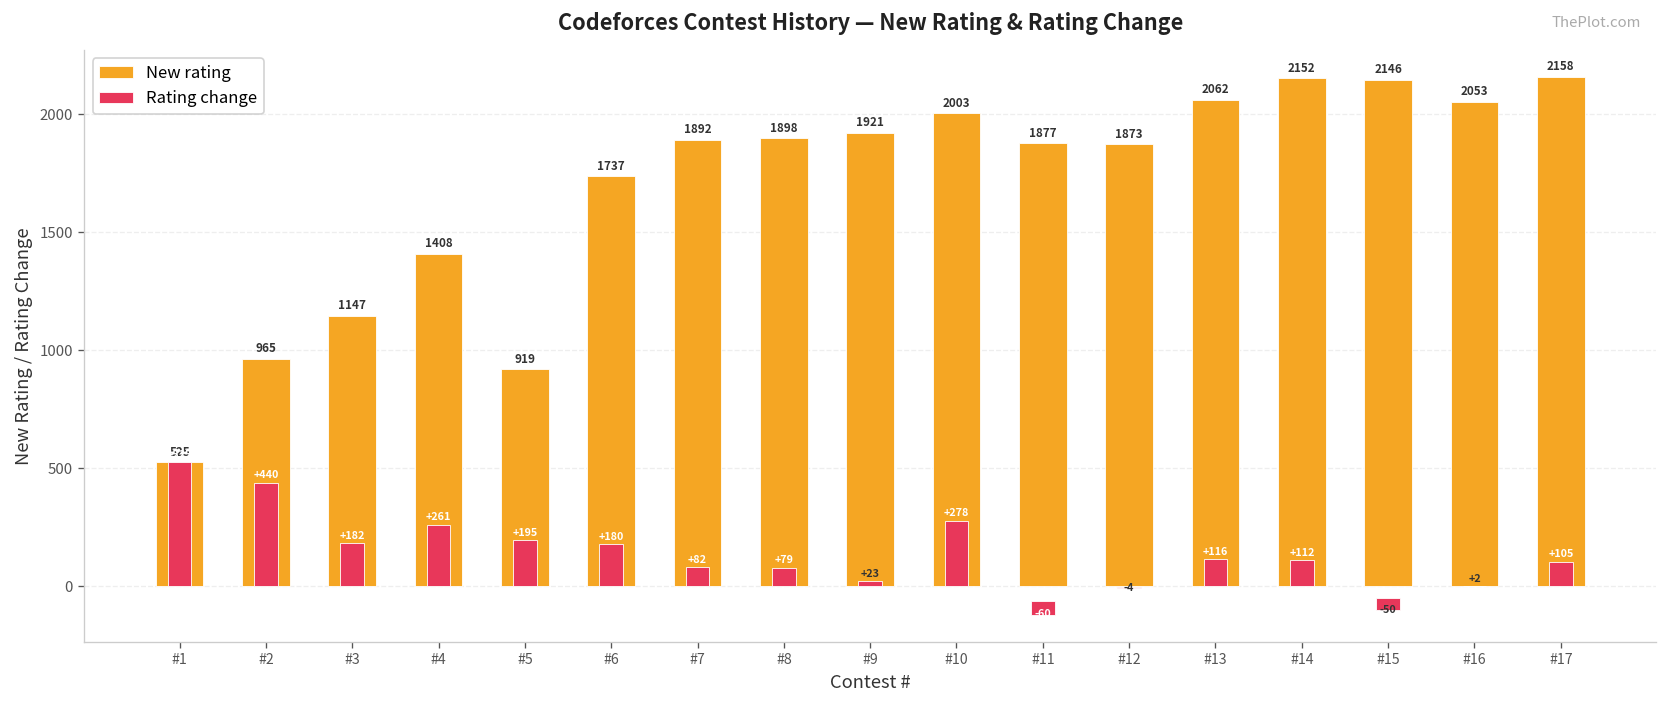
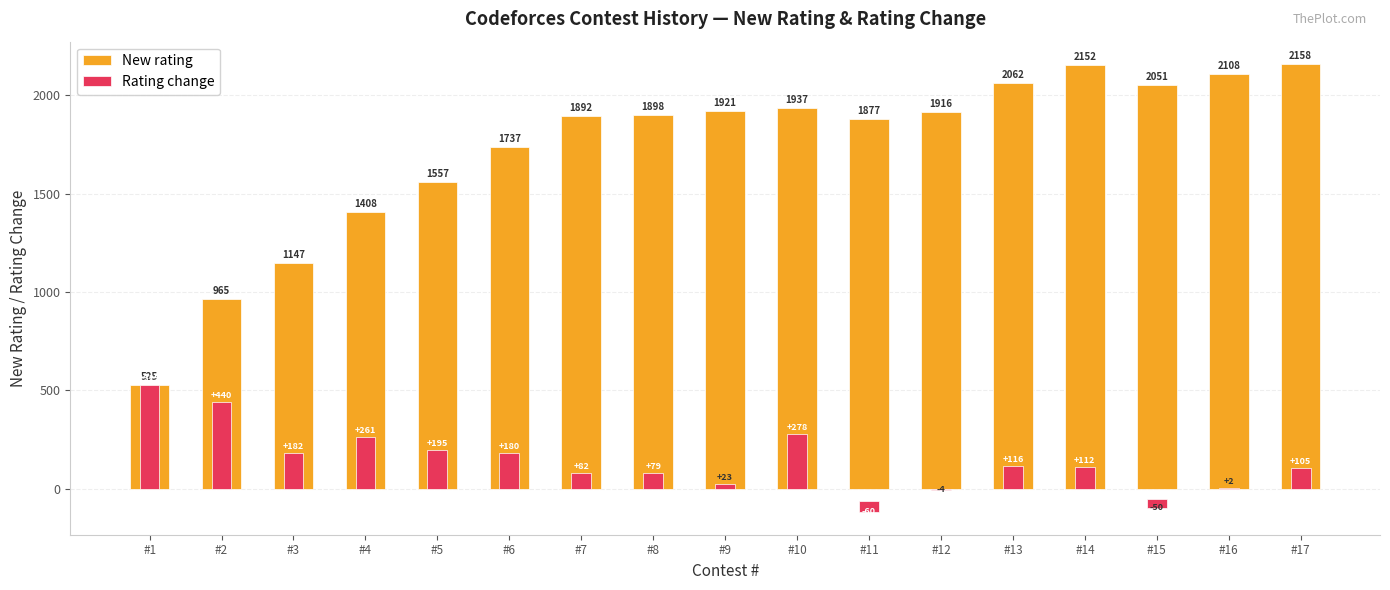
  {
    "New rating": {
      "#1": "525",
      "#2": "965",
      "#3": "1147",
      "#4": "1408",
-     "#5": "919",
+     "#5": "1557",
      "#6": "1737",
      "#7": "1892",
      "#8": "1898",
      "#9": "1921",
-     "#10": "2003",
+     "#10": "1937",
      "#11": "1877",
-     "#12": "1873",
+     "#12": "1916",
      "#13": "2062",
      "#14": "2152",
-     "#15": "2146",
-     "#16": "2053",
+     "#15": "2051",
+     "#16": "2108",
      "#17": "2158"
    },
    "Rating change": {
      "#1": "525",
      "#12": "-4",
      "#15": "-50",
      "#16": "+2"
    }
  }
